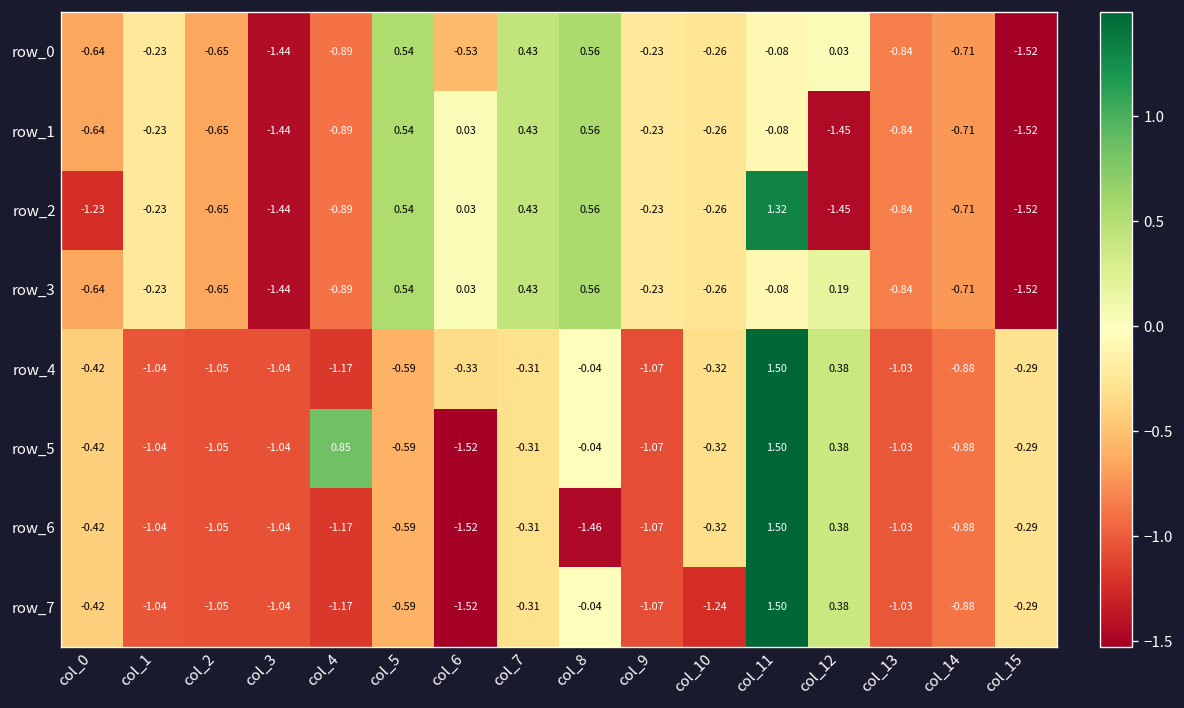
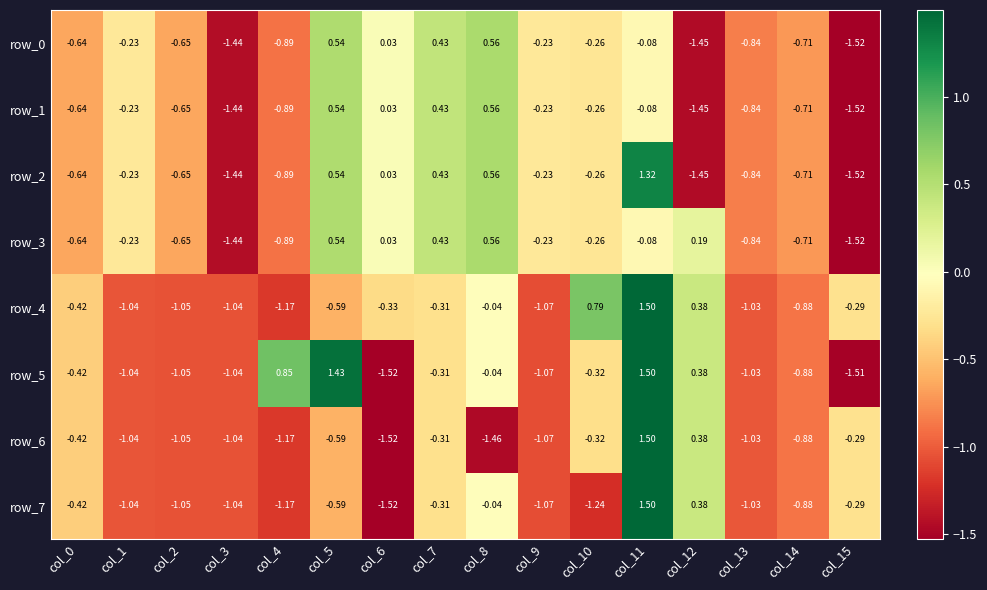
  {
    "row_0": {
      "col_0": -0.64,
      "col_1": -0.23,
      "col_2": -0.65,
      "col_3": -1.44,
      "col_4": -0.89,
      "col_5": 0.54,
-     "col_6": -0.53,
+     "col_6": 0.03,
      "col_7": 0.43,
      "col_8": 0.56,
      "col_9": -0.23,
      "col_10": -0.26,
      "col_11": -0.08,
-     "col_12": 0.03,
+     "col_12": -1.45,
      "col_13": -0.84,
      "col_14": -0.71,
      "col_15": -1.52
    },
    "row_1": {
      "col_0": -0.64,
      "col_1": -0.23,
      "col_2": -0.65,
      "col_3": -1.44,
      "col_4": -0.89,
      "col_5": 0.54,
      "col_6": 0.03,
      "col_7": 0.43,
      "col_8": 0.56,
      "col_9": -0.23,
      "col_10": -0.26,
      "col_11": -0.08,
      "col_12": -1.45,
      "col_13": -0.84,
      "col_14": -0.71,
      "col_15": -1.52
    },
    "row_2": {
-     "col_0": -1.23,
+     "col_0": -0.64,
      "col_1": -0.23,
      "col_2": -0.65,
      "col_3": -1.44,
      "col_4": -0.89,
      "col_5": 0.54,
      "col_6": 0.03,
      "col_7": 0.43,
      "col_8": 0.56,
      "col_9": -0.23,
      "col_10": -0.26,
      "col_11": 1.32,
      "col_12": -1.45,
      "col_13": -0.84,
      "col_14": -0.71,
      "col_15": -1.52
    },
    "row_3": {
      "col_0": -0.64,
      "col_1": -0.23,
      "col_2": -0.65,
      "col_3": -1.44,
      "col_4": -0.89,
      "col_5": 0.54,
      "col_6": 0.03,
      "col_7": 0.43,
      "col_8": 0.56,
      "col_9": -0.23,
      "col_10": -0.26,
      "col_11": -0.08,
      "col_12": 0.19,
      "col_13": -0.84,
      "col_14": -0.71,
      "col_15": -1.52
    },
    "row_4": {
      "col_0": -0.42,
      "col_1": -1.04,
      "col_2": -1.05,
      "col_3": -1.04,
      "col_4": -1.17,
      "col_5": -0.59,
      "col_6": -0.33,
      "col_7": -0.31,
      "col_8": -0.04,
      "col_9": -1.07,
-     "col_10": -0.32,
+     "col_10": 0.79,
      "col_11": 1.50,
      "col_12": 0.38,
      "col_13": -1.03,
      "col_14": -0.88,
      "col_15": -0.29
    },
    "row_5": {
      "col_0": -0.42,
      "col_1": -1.04,
      "col_2": -1.05,
      "col_3": -1.04,
      "col_4": 0.85,
-     "col_5": -0.59,
+     "col_5": 1.43,
      "col_6": -1.52,
      "col_7": -0.31,
      "col_8": -0.04,
      "col_9": -1.07,
      "col_10": -0.32,
      "col_11": 1.50,
      "col_12": 0.38,
      "col_13": -1.03,
      "col_14": -0.88,
-     "col_15": -0.29
+     "col_15": -1.51
    },
    "row_6": {
      "col_0": -0.42,
      "col_1": -1.04,
      "col_2": -1.05,
      "col_3": -1.04,
      "col_4": -1.17,
      "col_5": -0.59,
      "col_6": -1.52,
      "col_7": -0.31,
      "col_8": -1.46,
      "col_9": -1.07,
      "col_10": -0.32,
      "col_11": 1.50,
      "col_12": 0.38,
      "col_13": -1.03,
      "col_14": -0.88,
      "col_15": -0.29
    },
    "row_7": {
      "col_0": -0.42,
      "col_1": -1.04,
      "col_2": -1.05,
      "col_3": -1.04,
      "col_4": -1.17,
      "col_5": -0.59,
      "col_6": -1.52,
      "col_7": -0.31,
      "col_8": -0.04,
      "col_9": -1.07,
      "col_10": -1.24,
      "col_11": 1.50,
      "col_12": 0.38,
      "col_13": -1.03,
      "col_14": -0.88,
      "col_15": -0.29
    }
  }
